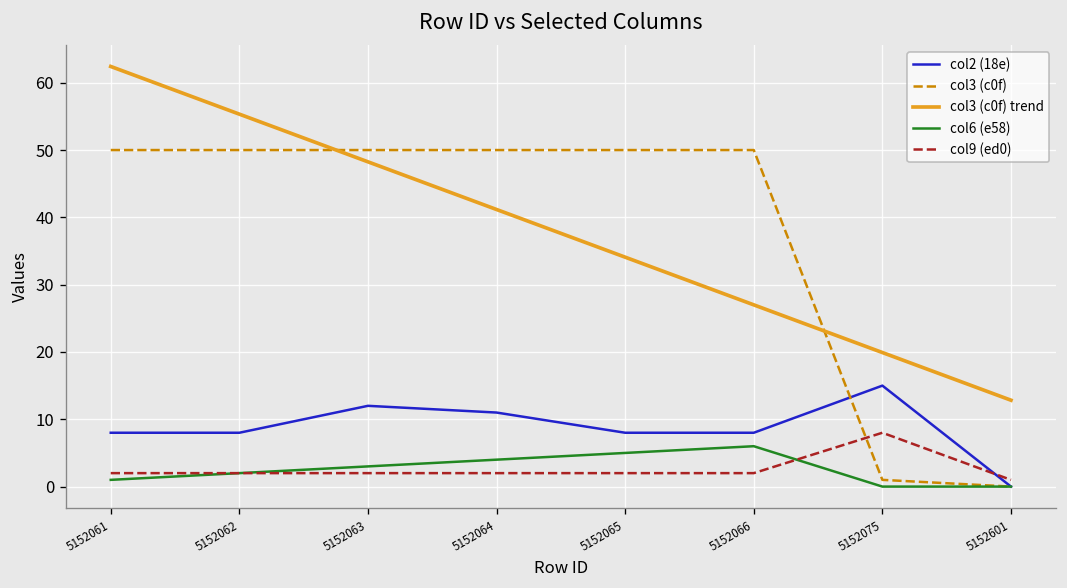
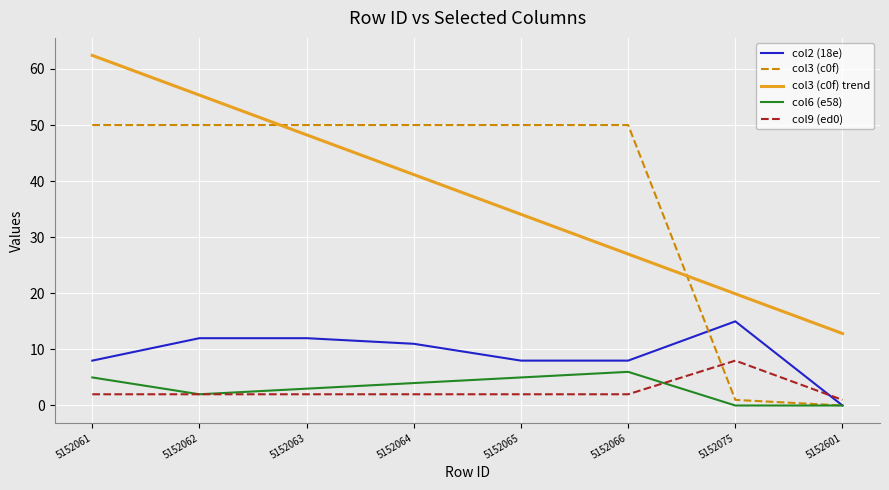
  {
    "col2 (18e)": {
      "5152061": 8,
-     "5152062": 8,
+     "5152062": 12,
      "5152063": 12,
      "5152064": 11,
      "5152065": 8,
      "5152066": 8,
      "5152075": 15
    },
    "col6 (e58)": {
-     "5152061": 1,
+     "5152061": 5,
      "5152063": 3,
      "5152064": 4,
      "5152065": 5,
      "5152066": 6,
      "5152075": 0
    },
    "col9 (ed0)": {
      "5152061": 2,
      "5152063": 2,
      "5152064": 2,
      "5152065": 2,
      "5152066": 2,
      "5152075": 8,
      "5152601": 1
    }
  }
